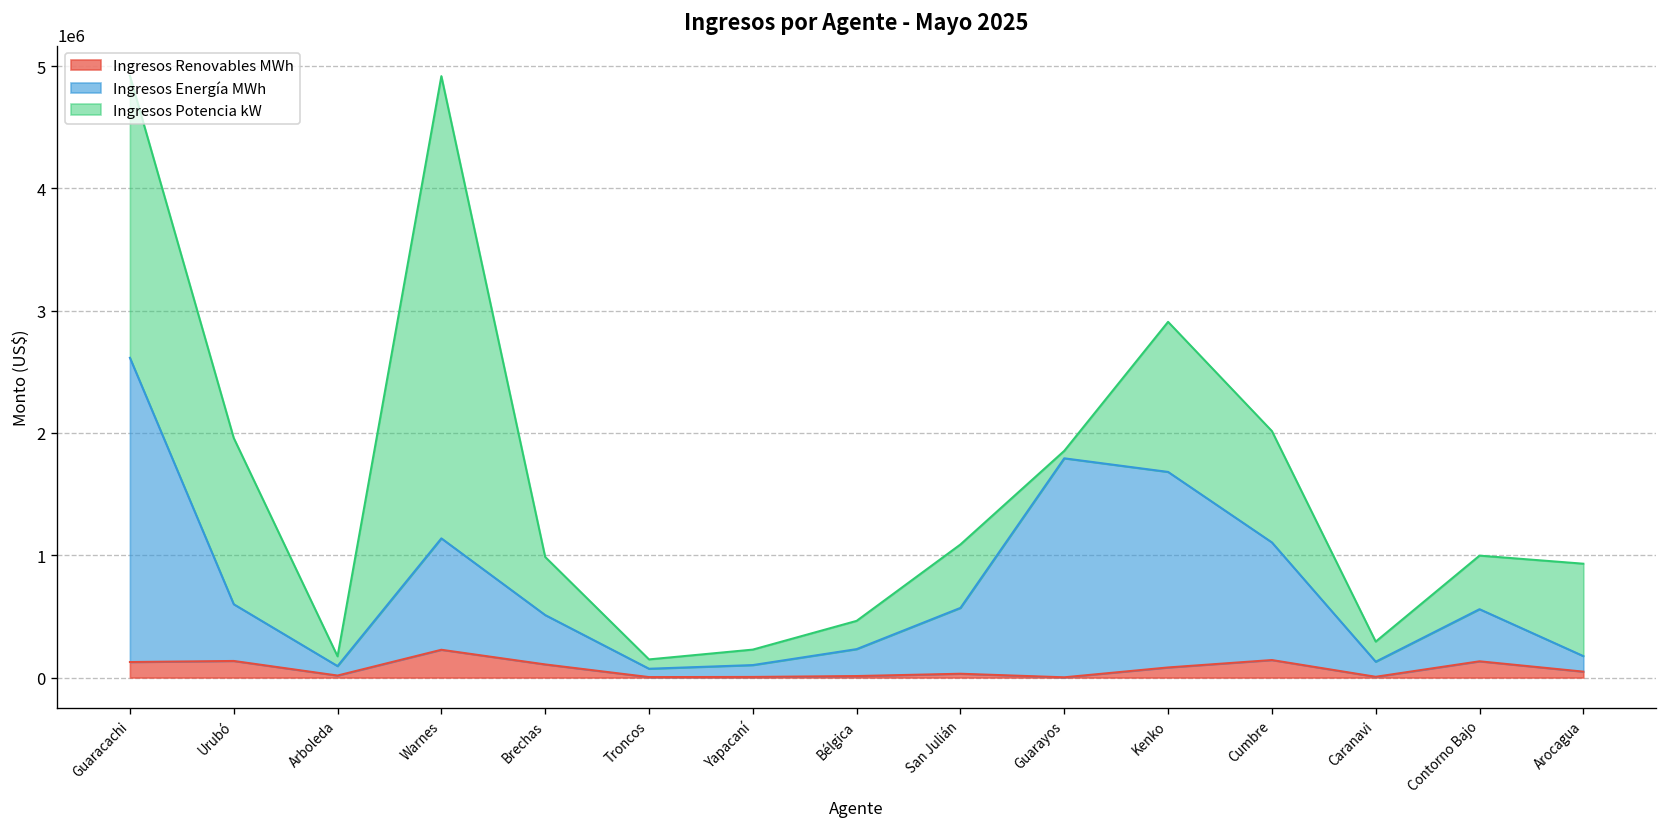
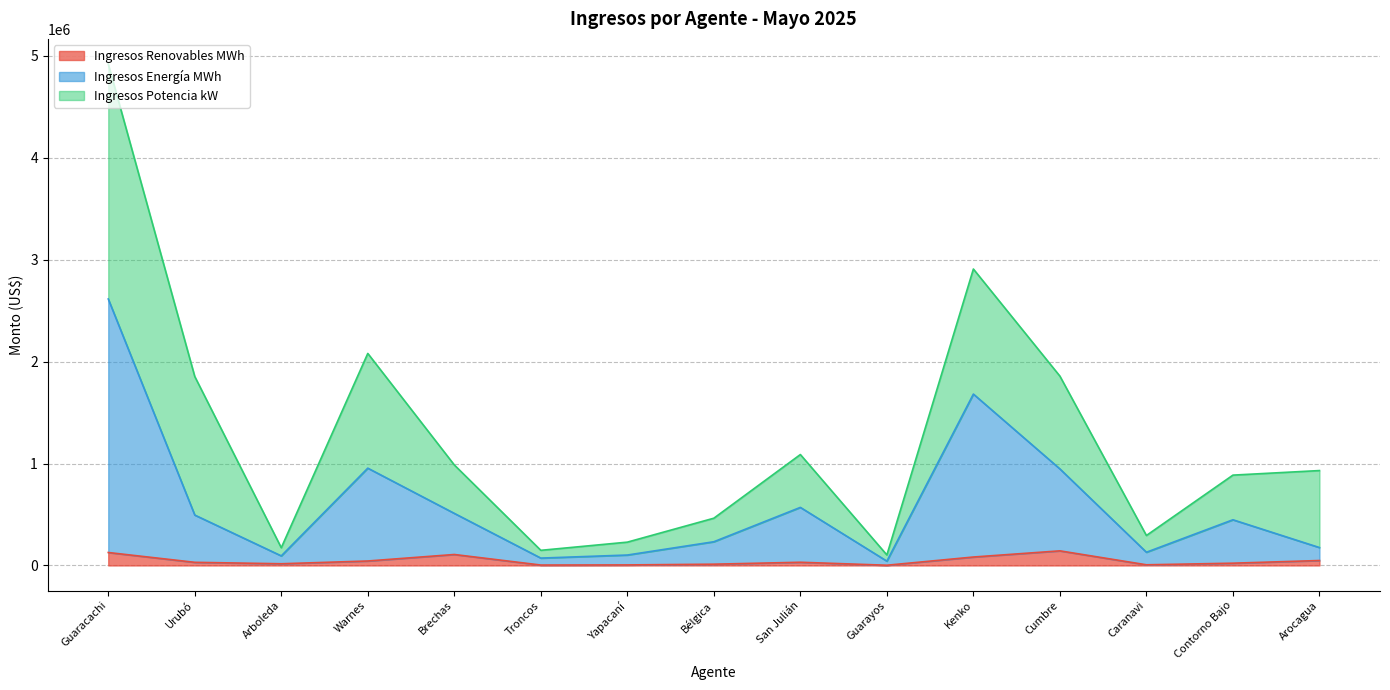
  {
    "Ingresos Renovables MWh": {
      "Guaracachi": 130000,
-     "Urubó": 140000,
+     "Urubó": 30000,
      "Arboleda": 20000,
-     "Warnes": 230000,
+     "Warnes": 40000,
      "Brechas": 110000,
      "Troncos": 0,
      "Yapacaní": 10000,
      "Bélgica": 10000,
      "San Julián": 30000,
      "Guarayos": 0,
      "Kenko": 80000,
      "Cumbre": 140000,
      "Caranavi": 10000,
-     "Contorno Bajo": 130000,
+     "Contorno Bajo": 20000,
      "Arocagua": 50000
    },
    "Ingresos Energía MWh": {
      "Guaracachi": 2490000,
      "Urubó": 460000,
      "Arboleda": 80000,
      "Warnes": 910000,
      "Brechas": 400000,
      "Troncos": 70000,
      "Yapacaní": 100000,
      "Bélgica": 220000,
      "San Julián": 540000,
-     "Guarayos": 1790000,
+     "Guarayos": 40000,
      "Kenko": 1600000,
-     "Cumbre": 960000,
+     "Cumbre": 800000,
      "Caranavi": 120000,
      "Contorno Bajo": 430000,
      "Arocagua": 130000
    },
    "Ingresos Potencia kW": {
      "Urubó": 1360000,
      "Arboleda": 80000,
-     "Warnes": 3780000,
+     "Warnes": 1130000,
      "Brechas": 470000,
      "Troncos": 80000,
      "Yapacaní": 130000,
      "Bélgica": 230000,
      "San Julián": 520000,
      "Guarayos": 60000,
      "Kenko": 1230000,
      "Cumbre": 910000,
      "Caranavi": 160000,
      "Contorno Bajo": 440000,
      "Arocagua": 760000
    }
  }
